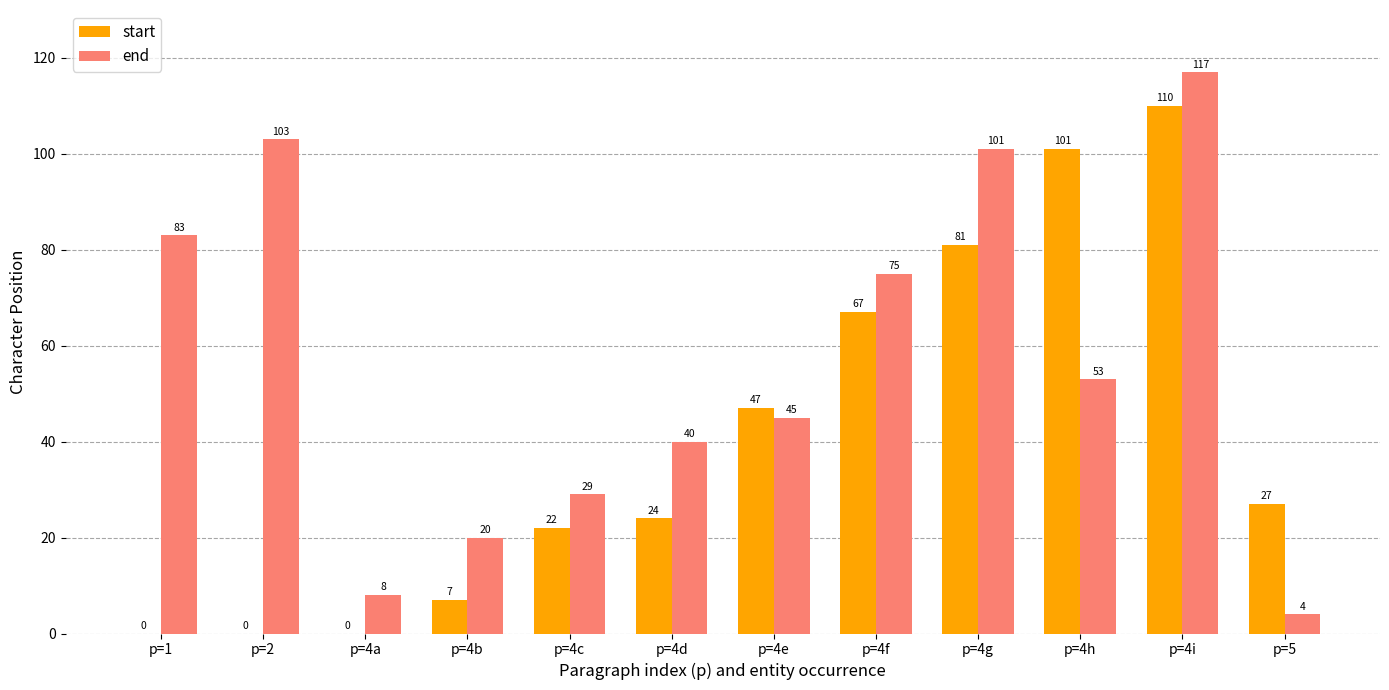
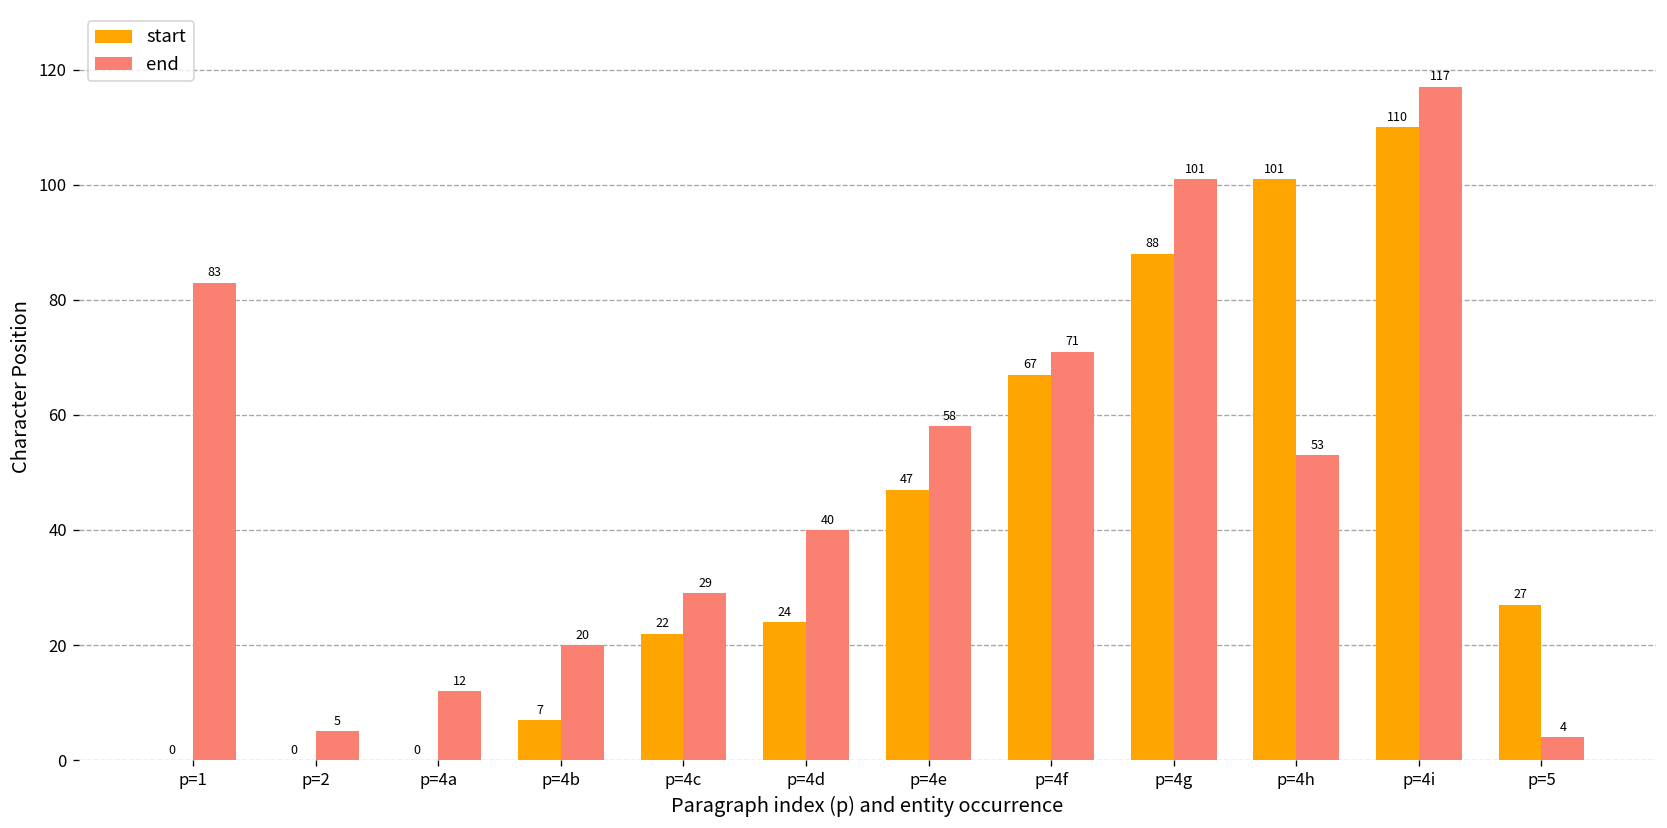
  {
    "start": {
      "p=1": 0,
      "p=2": 0,
      "p=4a": 0,
      "p=4b": 7,
      "p=4c": 22,
      "p=4d": 24,
      "p=4e": 47,
      "p=4f": 67,
-     "p=4g": 81,
+     "p=4g": 88,
      "p=4h": 101,
      "p=4i": 110,
      "p=5": 27
    },
    "end": {
      "p=1": 83,
-     "p=2": 103,
-     "p=4a": 8,
+     "p=2": 5,
+     "p=4a": 12,
      "p=4b": 20,
      "p=4c": 29,
      "p=4d": 40,
-     "p=4e": 45,
-     "p=4f": 75,
+     "p=4e": 58,
+     "p=4f": 71,
      "p=4g": 101,
      "p=4h": 53,
      "p=4i": 117,
      "p=5": 4
    }
  }
